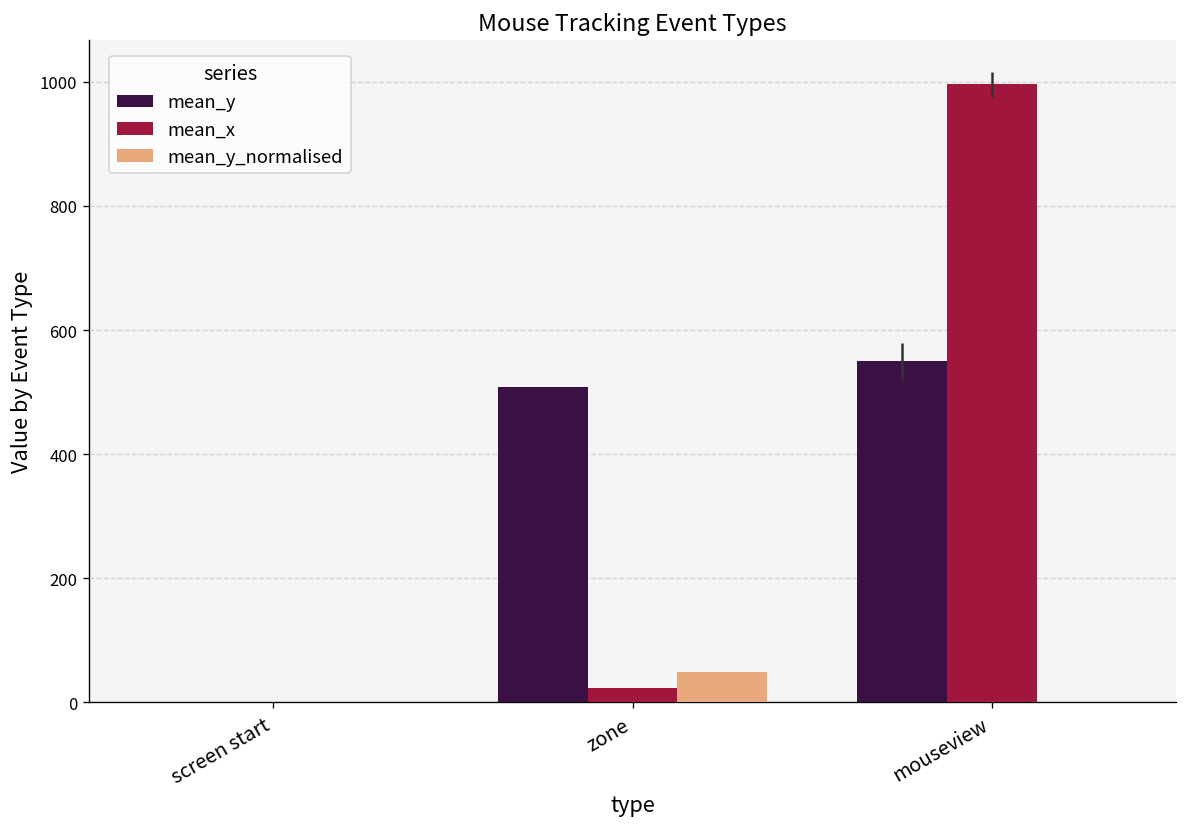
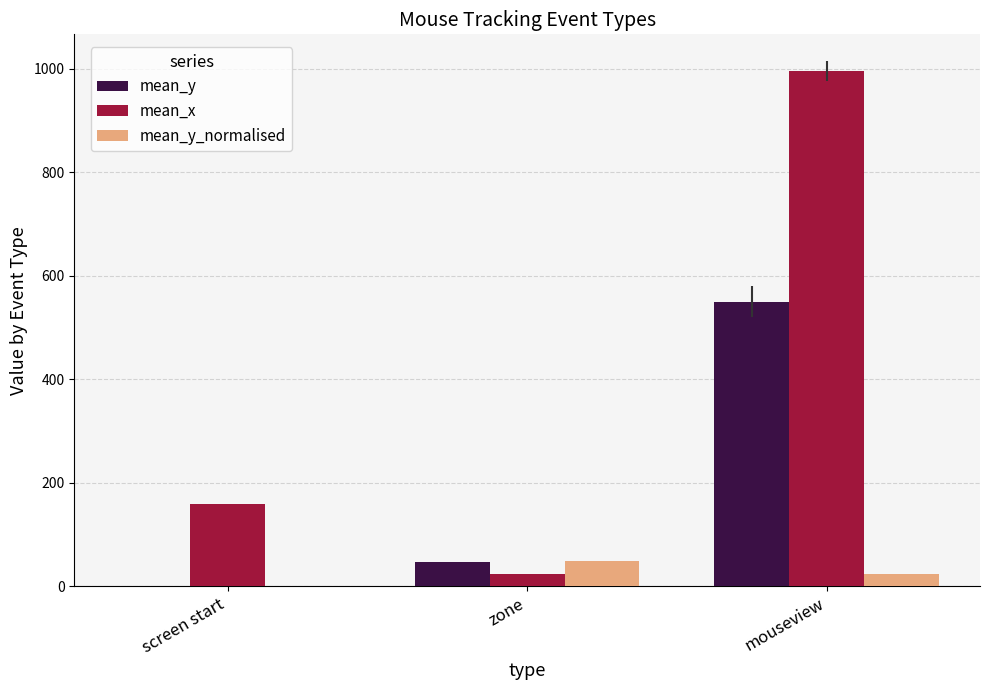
  {
    "mean_y": {
      "screen start": 0,
-     "zone": 510,
+     "zone": 50,
      "mouseview": 550
    },
    "mean_x": {
-     "screen start": 0,
+     "screen start": 160,
      "zone": 20,
      "mouseview": 1000
    },
    "mean_y_normalised": {
      "screen start": 0,
      "zone": 50,
-     "mouseview": 0
+     "mouseview": 20
    }
  }
